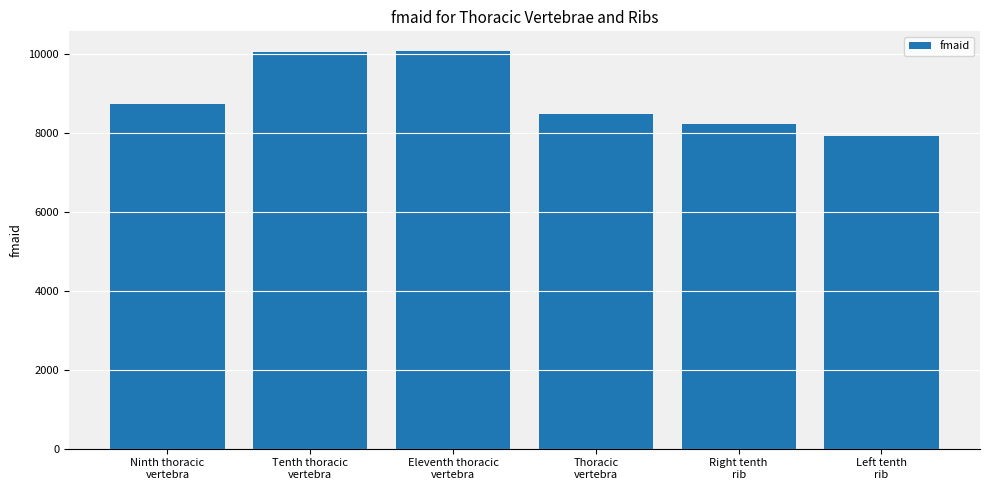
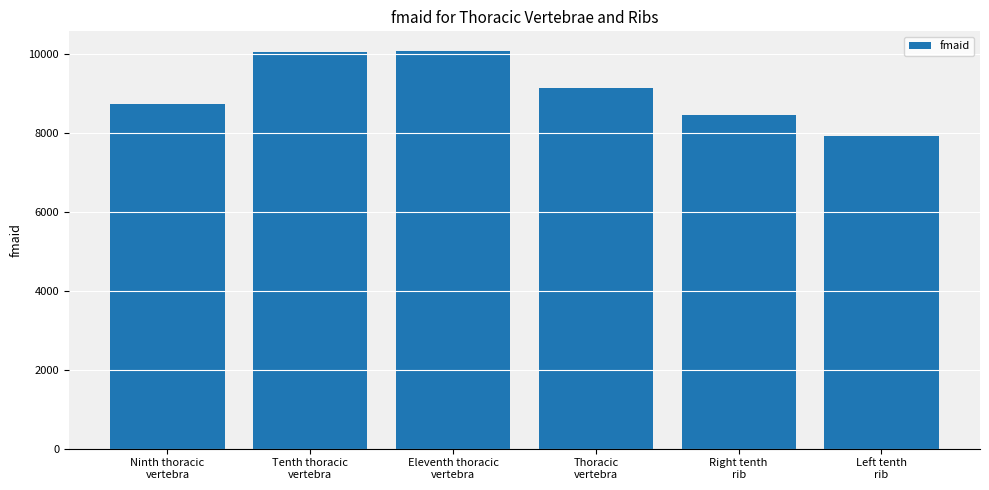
  {
    "Ninth thoracic vertebra": 8700,
    "Tenth thoracic vertebra": 10000,
    "Eleventh thoracic vertebra": 10100,
-   "Thoracic vertebra": 8500,
-   "Right tenth rib": 8200,
+   "Thoracic vertebra": 9100,
+   "Right tenth rib": 8400,
    "Left tenth rib": 7900
  }
